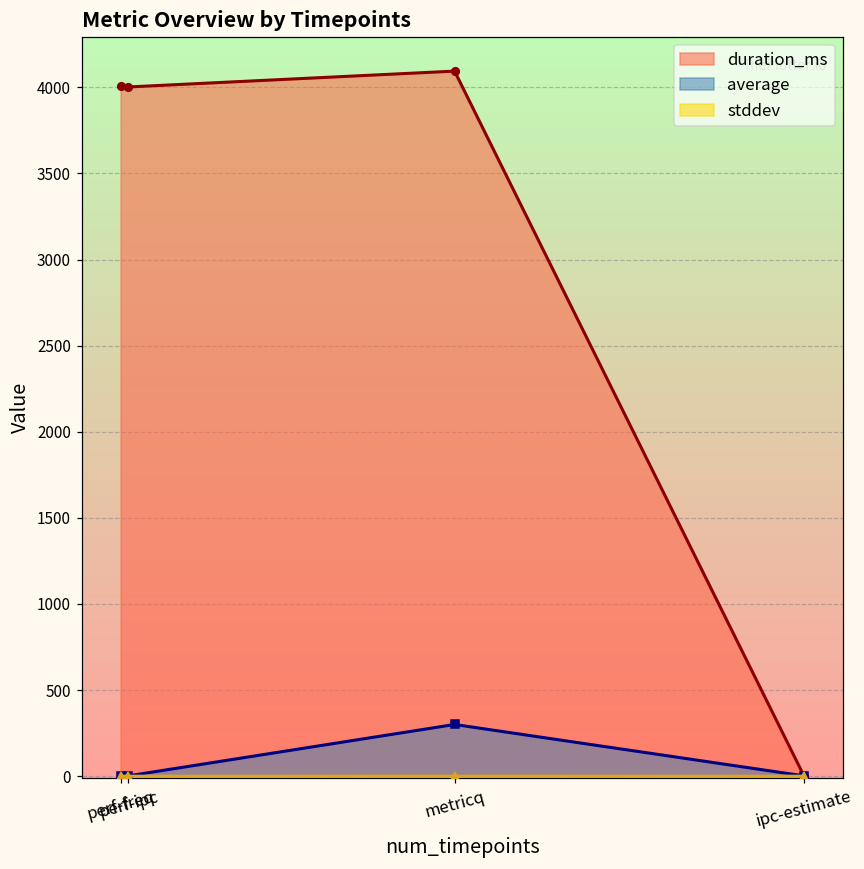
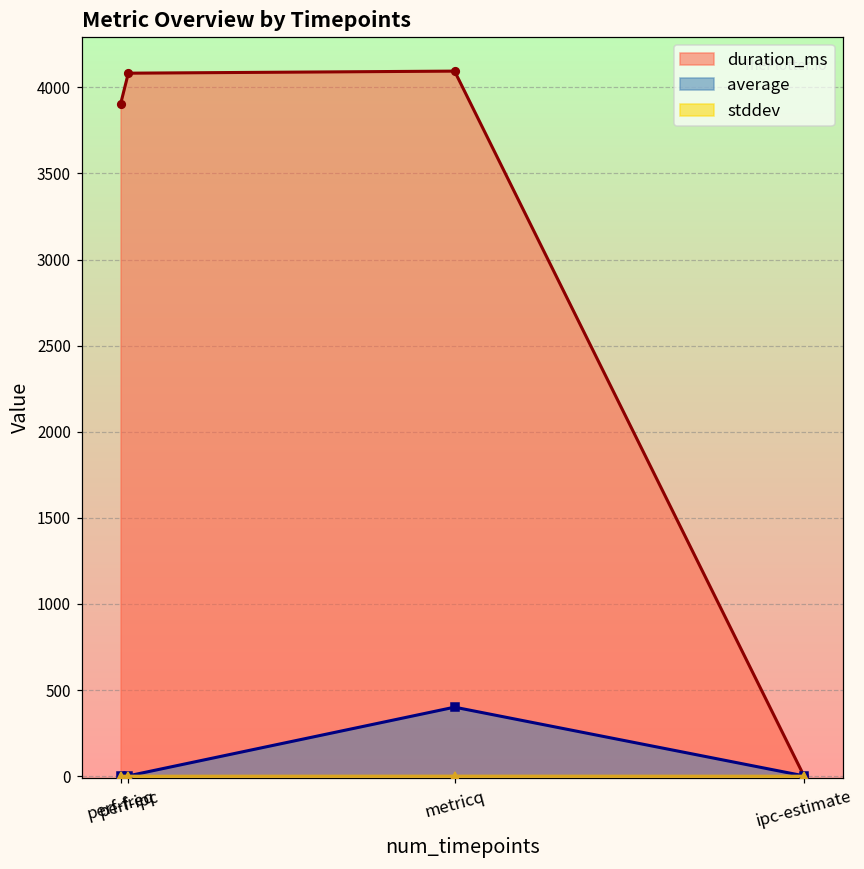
  {
    "duration_ms": {
-     "perf-freq": 4010,
-     "perf-ipc": 4000,
+     "perf-freq": 3900,
+     "perf-ipc": 4080,
      "metricq": 4090
    },
    "average": {
-     "metricq": 300
+     "metricq": 400
    },
    "stddev": {
      "metricq": 0
    }
  }
